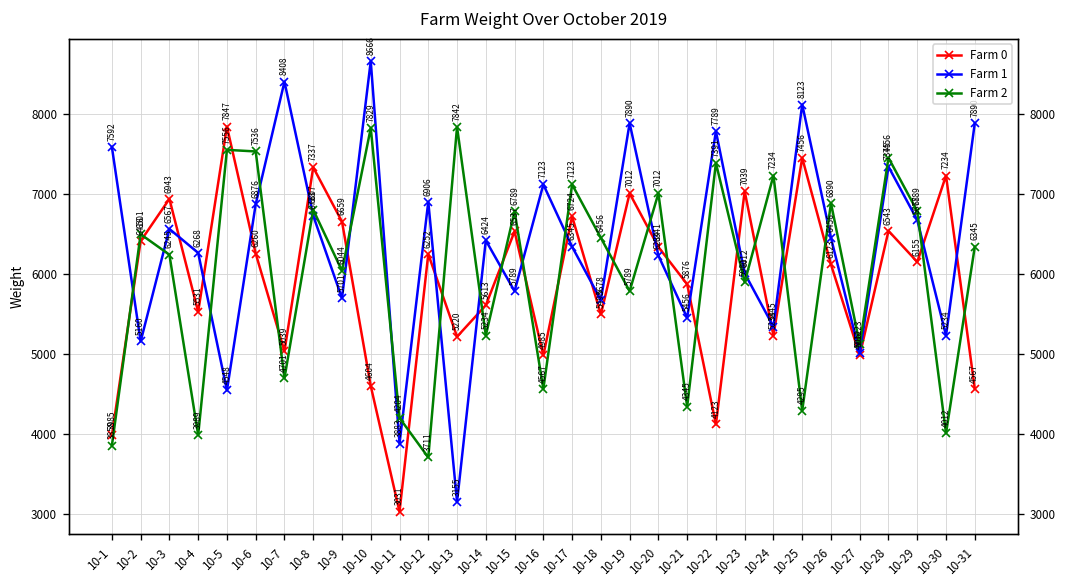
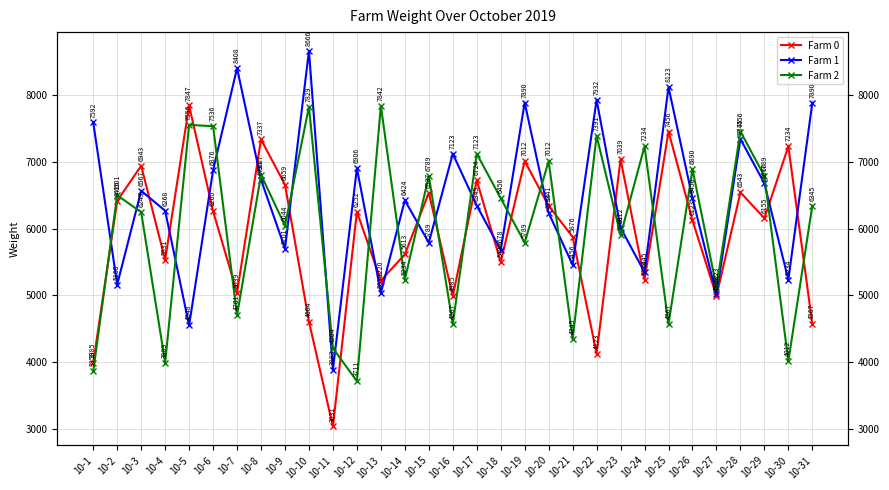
  {
    "Farm 0": {
      "10-3": 6943,
      "10-4": 5531,
      "10-5": 7847,
      "10-6": 6260,
      "10-7": 5039,
      "10-8": 7337,
      "10-9": 6659,
      "10-10": 4604,
      "10-11": 3031,
      "10-12": 6252,
      "10-14": 5613,
      "10-16": 4985,
      "10-17": 6724,
      "10-19": 7012,
      "10-21": 5876,
      "10-22": 4123,
      "10-23": 7039,
      "10-25": 7456,
      "10-28": 6543,
      "10-29": 6155,
      "10-30": 7234,
      "10-31": 4567
    },
    "Farm 1": {
      "10-1": 7592,
      "10-2": 5160,
      "10-3": 6567,
      "10-4": 6268,
      "10-5": 4548,
      "10-6": 6876,
      "10-7": 8408,
      "10-9": 5701,
      "10-10": 8666,
      "10-12": 6906,
-     "10-13": 3155,
+     "10-13": 5035,
      "10-14": 6424,
      "10-15": 5789,
      "10-16": 7123,
      "10-17": 6345,
      "10-19": 7890,
      "10-21": 5456,
-     "10-22": 7789,
+     "10-22": 7932,
      "10-25": 8123,
      "10-26": 6456,
      "10-30": 5234
    },
    "Farm 2": {
      "10-4": 3989,
      "10-6": 7536,
      "10-7": 4701,
      "10-9": 6044,
      "10-10": 7829,
      "10-11": 4204,
      "10-12": 3711,
      "10-13": 7842,
      "10-14": 5234,
      "10-15": 6789,
      "10-16": 4567,
      "10-17": 7123,
      "10-18": 6456,
      "10-19": 5789,
      "10-20": 7012,
      "10-21": 4345,
      "10-22": 7391,
      "10-24": 7234,
-     "10-25": 4295,
+     "10-25": 4567,
      "10-26": 6890,
      "10-30": 4012,
      "10-31": 6345
    }
  }
